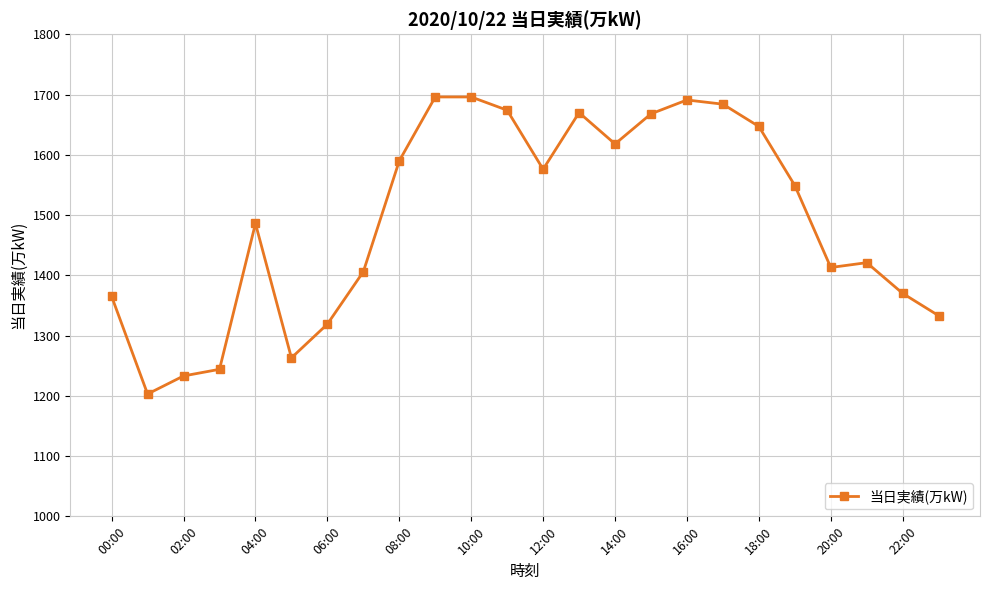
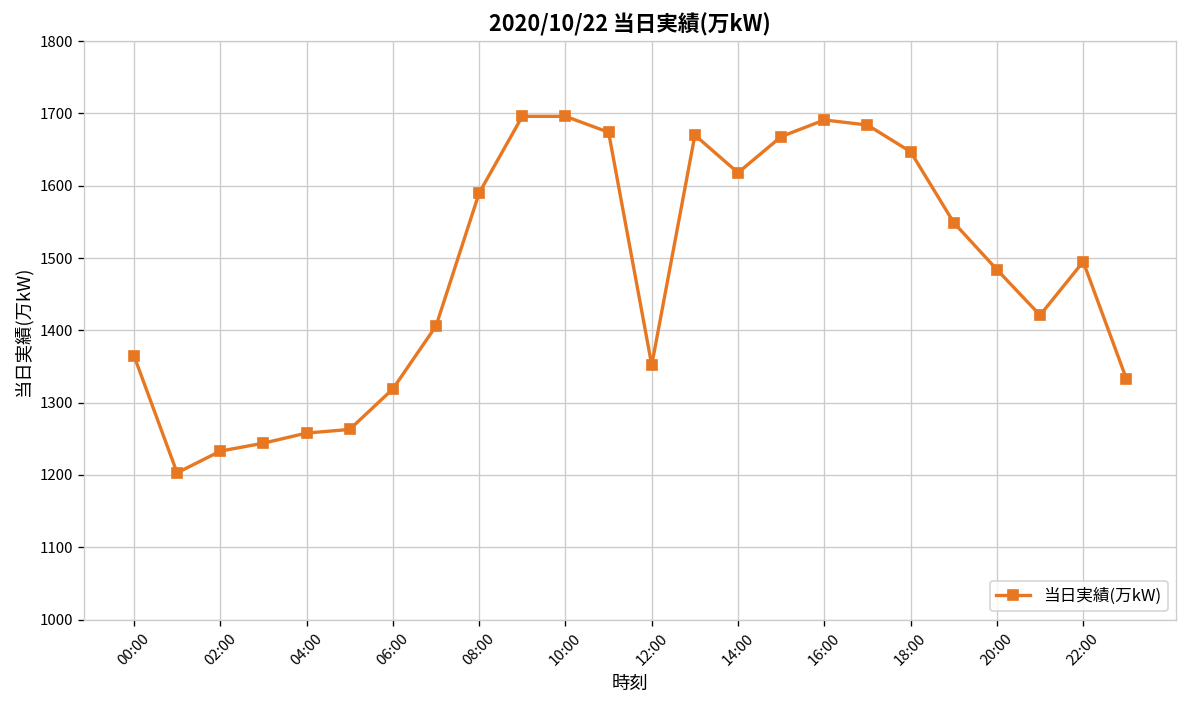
  {
    "00:00": 1370,
    "02:00": 1230,
-   "04:00": 1490,
+   "04:00": 1260,
    "06:00": 1320,
    "08:00": 1590,
    "10:00": 1700,
-   "12:00": 1580,
+   "12:00": 1350,
    "14:00": 1620,
    "16:00": 1690,
    "18:00": 1650,
-   "20:00": 1410,
-   "22:00": 1370
+   "20:00": 1480,
+   "22:00": 1500
  }
